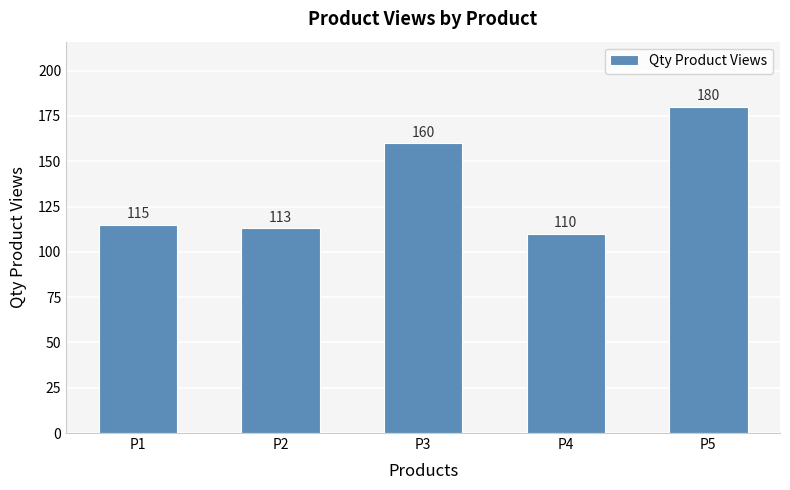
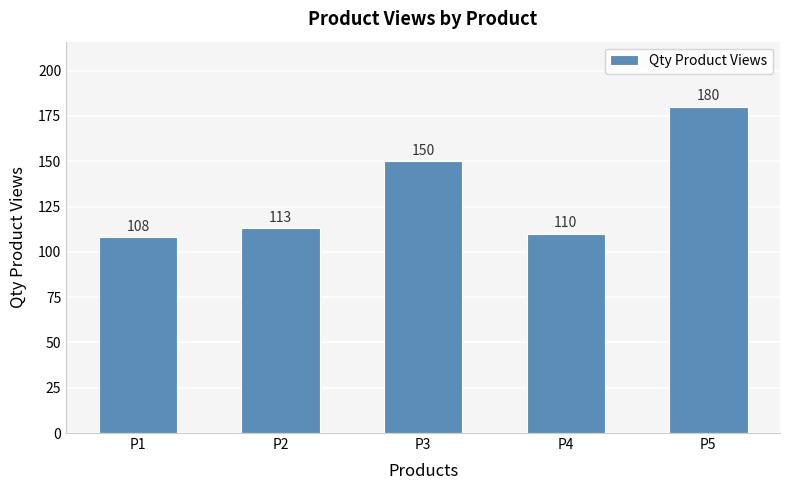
  {
-   "P1": 115,
+   "P1": 108,
    "P2": 113,
-   "P3": 160,
+   "P3": 150,
    "P4": 110,
    "P5": 180
  }
